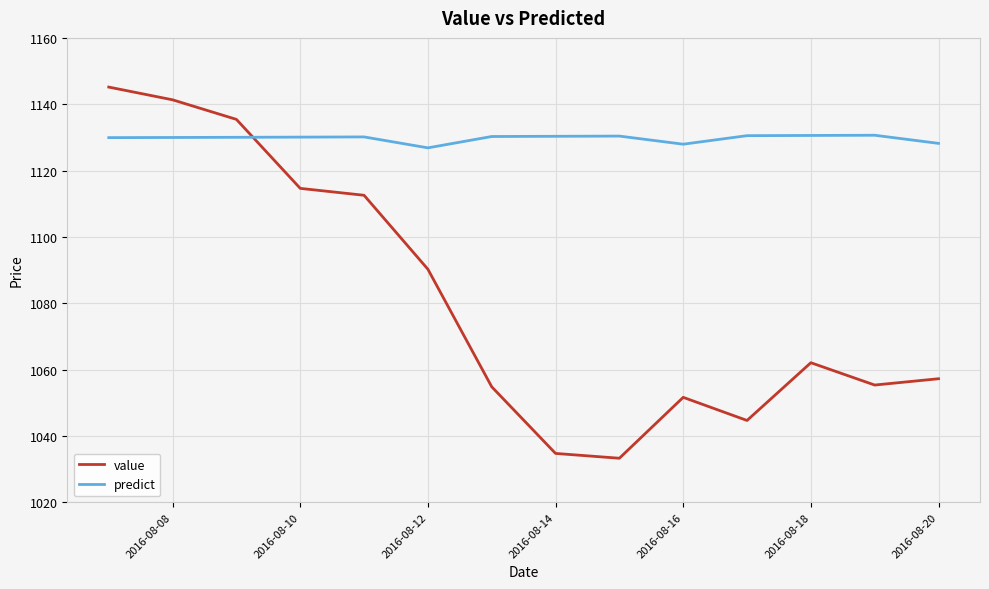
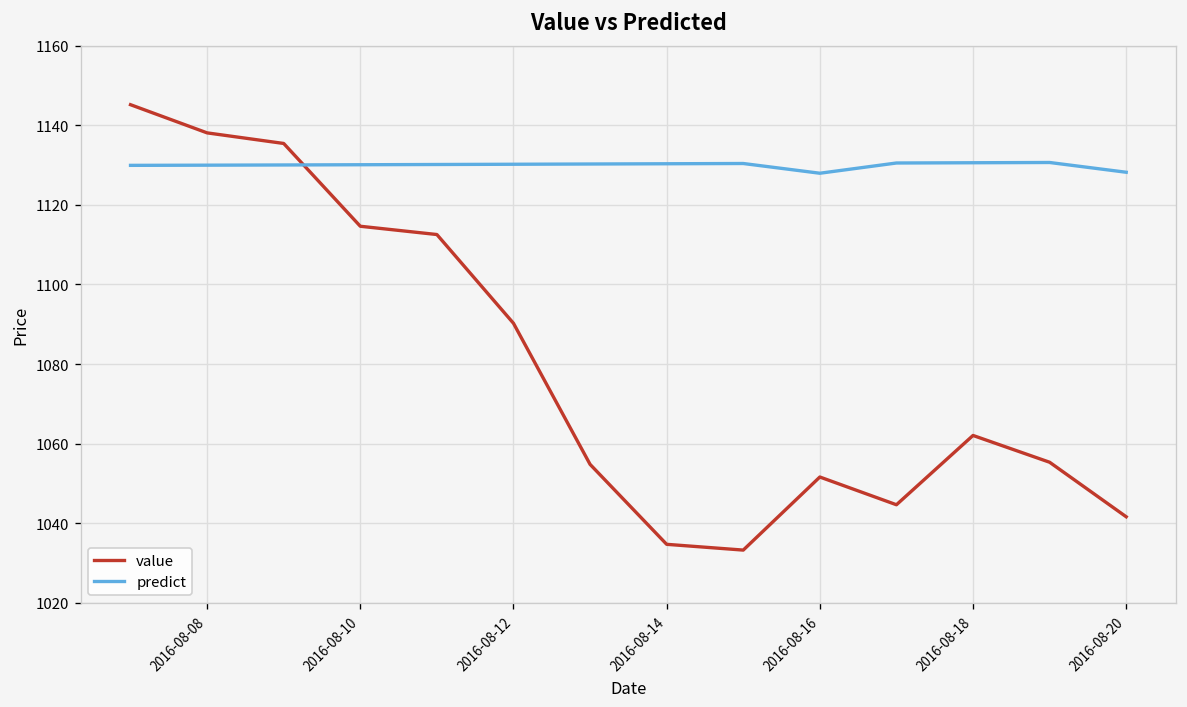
  {
    "value": {
-     "2016-08-08": 1141,
+     "2016-08-08": 1138,
      "2016-08-10": 1115,
      "2016-08-12": 1090,
      "2016-08-14": 1035,
      "2016-08-16": 1052,
      "2016-08-18": 1062,
-     "2016-08-20": 1057
+     "2016-08-20": 1042
    },
    "predict": {
      "2016-08-08": 1130,
      "2016-08-10": 1130,
-     "2016-08-12": 1127,
+     "2016-08-12": 1130,
      "2016-08-14": 1130,
      "2016-08-16": 1128,
      "2016-08-18": 1131,
      "2016-08-20": 1128
    }
  }
